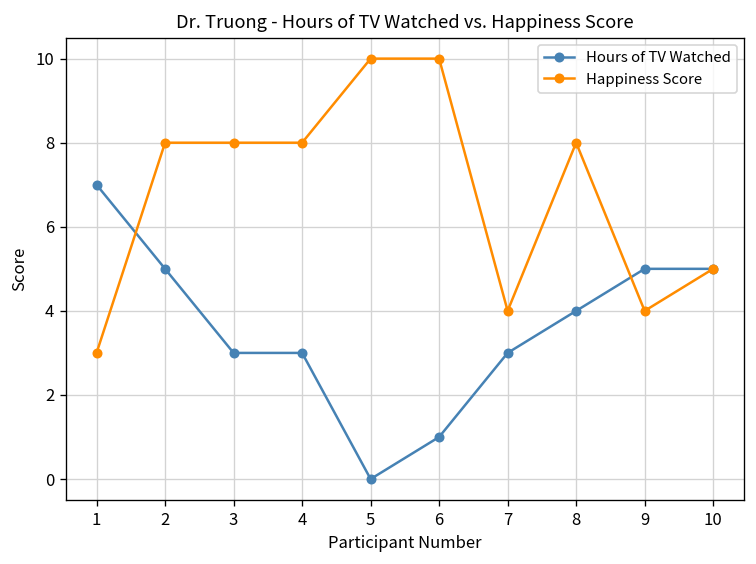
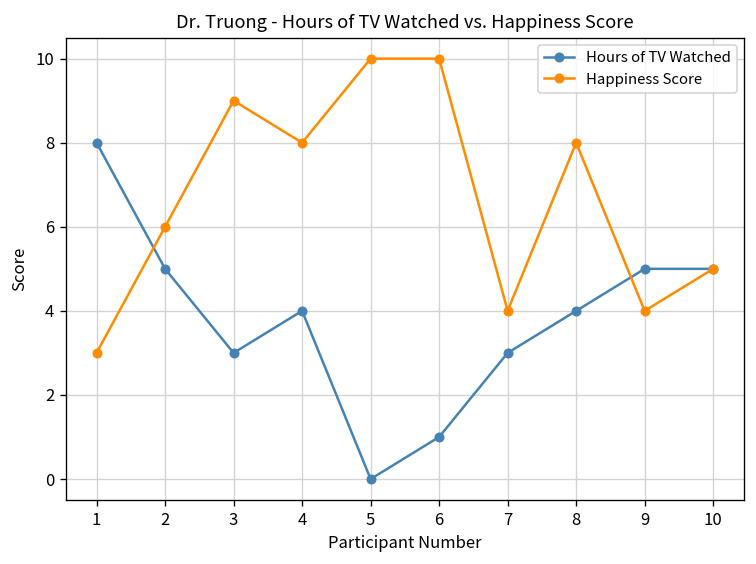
  {
    "Hours of TV Watched": {
-     "1": 7,
+     "1": 8,
      "2": 5,
      "3": 3,
-     "4": 3,
+     "4": 4,
      "5": 0,
      "6": 1,
      "7": 3,
      "8": 4,
      "9": 5
    },
    "Happiness Score": {
      "1": 3,
-     "2": 8,
-     "3": 8,
+     "2": 6,
+     "3": 9,
      "4": 8,
      "5": 10,
      "6": 10,
      "7": 4,
      "8": 8,
      "9": 4
    }
  }
